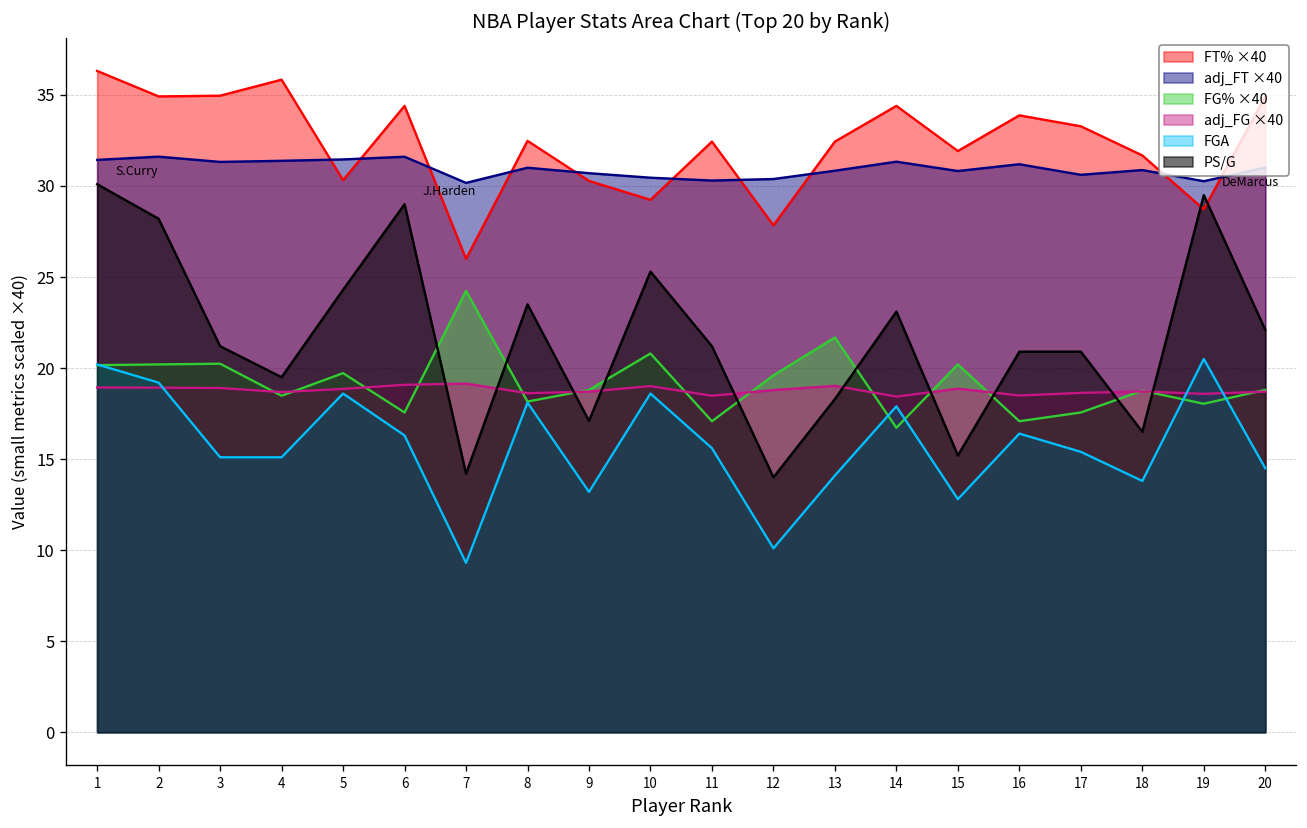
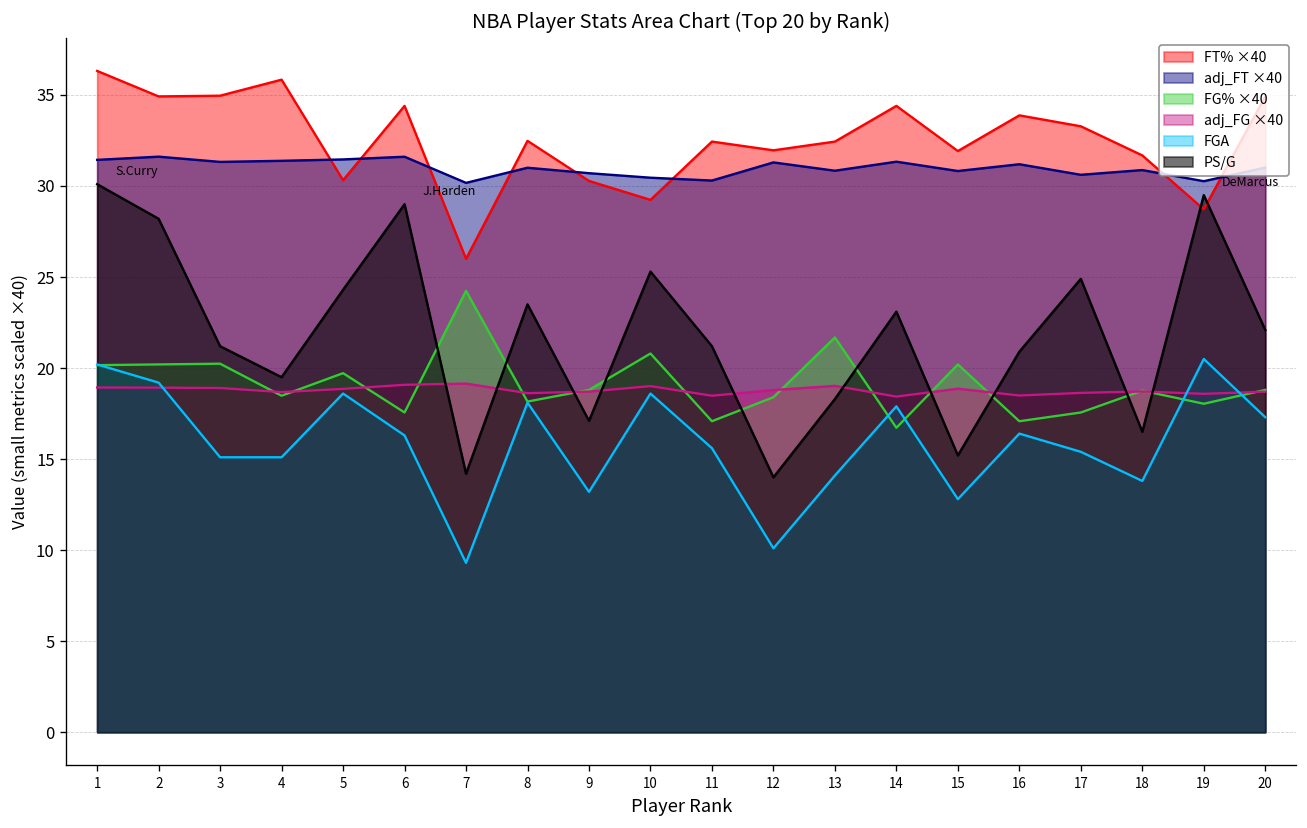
  {
    "FT% ×40": {
      "1": 36.3,
      "2": 34.9,
      "3": 35.0,
      "4": 35.8,
      "5": 30.3,
      "6": 34.4,
      "7": 26.0,
      "8": 32.5,
      "9": 30.3,
      "10": 29.2,
      "11": 32.4,
-     "12": 27.8,
+     "12": 32.0,
      "13": 32.4,
      "14": 34.4,
      "15": 31.9,
      "16": 33.9,
      "17": 33.3,
      "18": 31.7,
      "19": 28.7
    },
    "adj_FT ×40": {
      "1": 31.4,
      "2": 31.6,
      "3": 31.3,
      "4": 31.4,
      "5": 31.5,
      "6": 31.6,
      "7": 30.2,
      "8": 31.0,
      "9": 30.7,
      "10": 30.5,
      "11": 30.3,
-     "12": 30.4,
+     "12": 31.3,
      "13": 30.8,
      "14": 31.3,
      "15": 30.8,
      "16": 31.2,
      "17": 30.6,
      "18": 30.9
    },
    "FG% ×40": {
      "2": 20.2,
      "3": 20.2,
      "4": 18.5,
      "5": 19.7,
      "6": 17.6,
      "7": 24.2,
      "10": 20.8,
      "11": 17.1,
-     "12": 19.6,
+     "12": 18.4,
      "13": 21.7,
      "14": 16.7,
      "15": 20.2,
      "16": 17.1,
      "17": 17.6,
      "19": 18.0
    },
    "adj_FG ×40": {
      "1": 18.9,
      "2": 18.9,
      "3": 18.9,
      "4": 18.7,
      "5": 18.9,
      "6": 19.1,
      "7": 19.1,
      "8": 18.6,
      "10": 19.0,
      "11": 18.5,
      "12": 18.8,
      "13": 19.0,
      "14": 18.4,
      "15": 18.9,
      "16": 18.5,
      "17": 18.6,
      "19": 18.6
    },
    "FGA": {
      "2": 19.2,
      "3": 15.1,
      "4": 15.1,
      "5": 18.6,
      "6": 16.3,
      "7": 9.3,
      "9": 13.2,
      "10": 18.6,
      "11": 15.6,
      "12": 10.1,
      "13": 14.1,
      "14": 17.9,
      "15": 12.8,
      "16": 16.4,
      "17": 15.4,
      "18": 13.8,
      "19": 20.5,
-     "20": 14.5
+     "20": 17.3
    },
    "PS/G": {
      "1": 30.1,
      "2": 28.2,
      "3": 21.2,
      "4": 19.5,
      "5": 24.3,
      "6": 29.0,
      "7": 14.2,
      "8": 23.5,
      "9": 17.1,
      "10": 25.3,
      "11": 21.2,
      "12": 14.0,
      "13": 18.3,
      "14": 23.1,
      "15": 15.2,
      "16": 20.9,
-     "17": 20.9,
+     "17": 24.9,
      "18": 16.5,
      "19": 29.5,
      "20": 22.1
    }
  }
